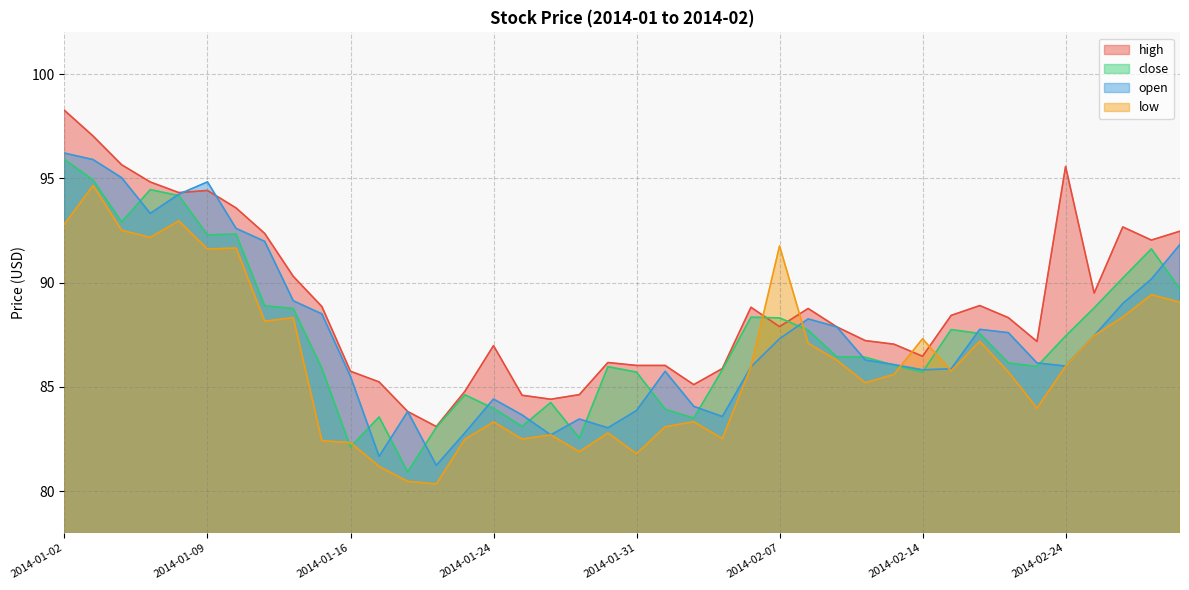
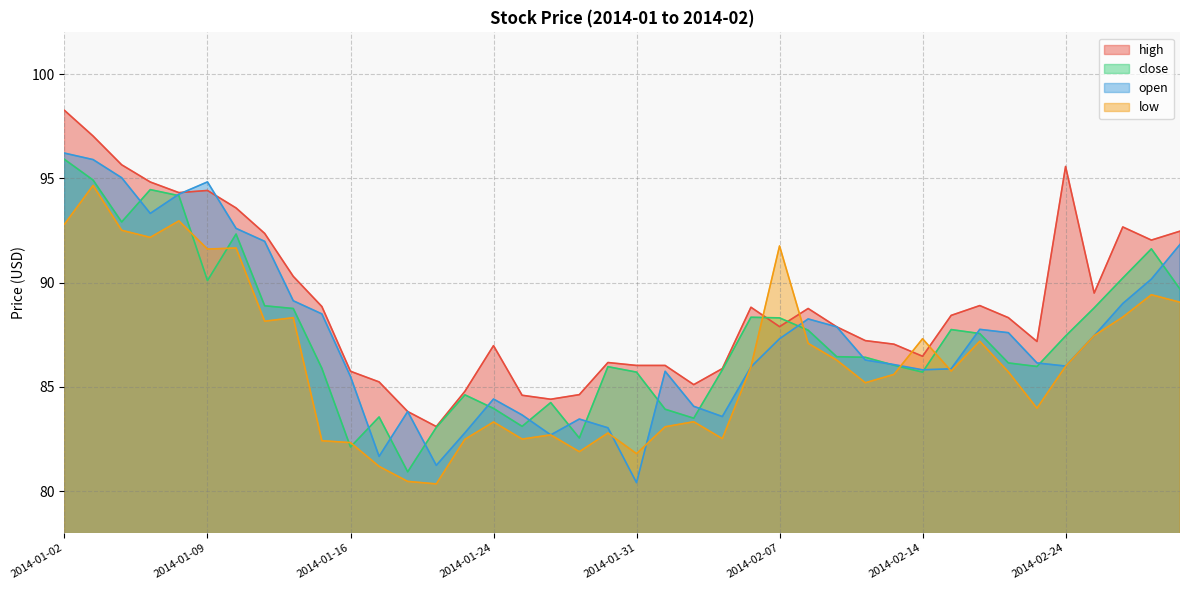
  {
    "high": {
      "2014-01-02": 98.3,
      "2014-01-09": 94.4,
      "2014-01-16": 85.8,
      "2014-01-24": 87.0,
      "2014-01-31": 86.0,
      "2014-02-07": 87.9,
      "2014-02-14": 86.5,
      "2014-02-24": 95.6
    },
    "close": {
      "2014-01-02": 95.9,
-     "2014-01-09": 92.3,
+     "2014-01-09": 90.1,
      "2014-01-16": 82.1,
      "2014-01-24": 84.0,
      "2014-01-31": 85.7,
      "2014-02-07": 88.3,
      "2014-02-24": 87.4
    },
    "open": {
      "2014-01-02": 96.2,
      "2014-01-09": 94.8,
      "2014-01-16": 85.5,
      "2014-01-24": 84.4,
-     "2014-01-31": 83.9,
+     "2014-01-31": 80.4,
      "2014-02-07": 87.3
    },
    "low": {
      "2014-01-02": 92.8,
      "2014-01-09": 91.6,
      "2014-01-16": 82.3,
      "2014-01-24": 83.3,
      "2014-01-31": 81.8,
      "2014-02-07": 91.8,
      "2014-02-14": 87.3
    }
  }
